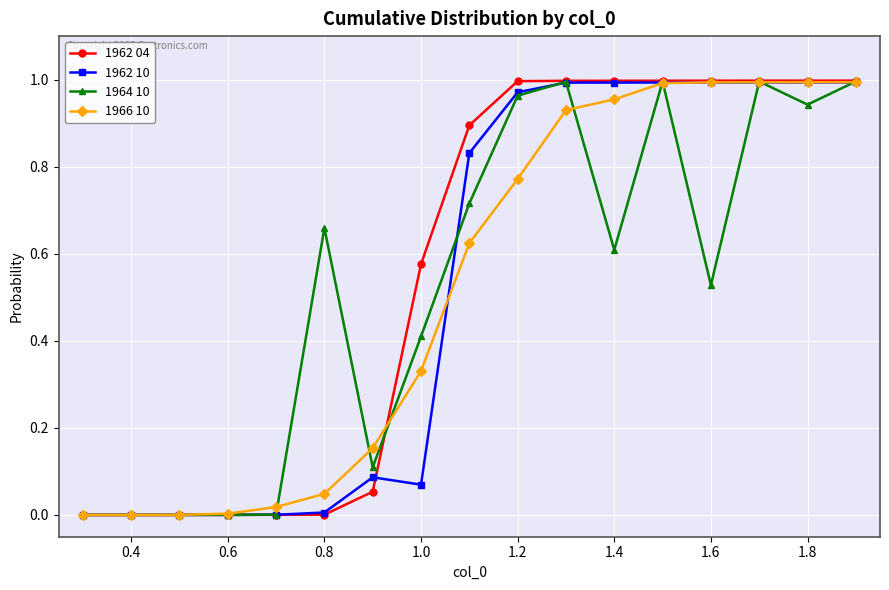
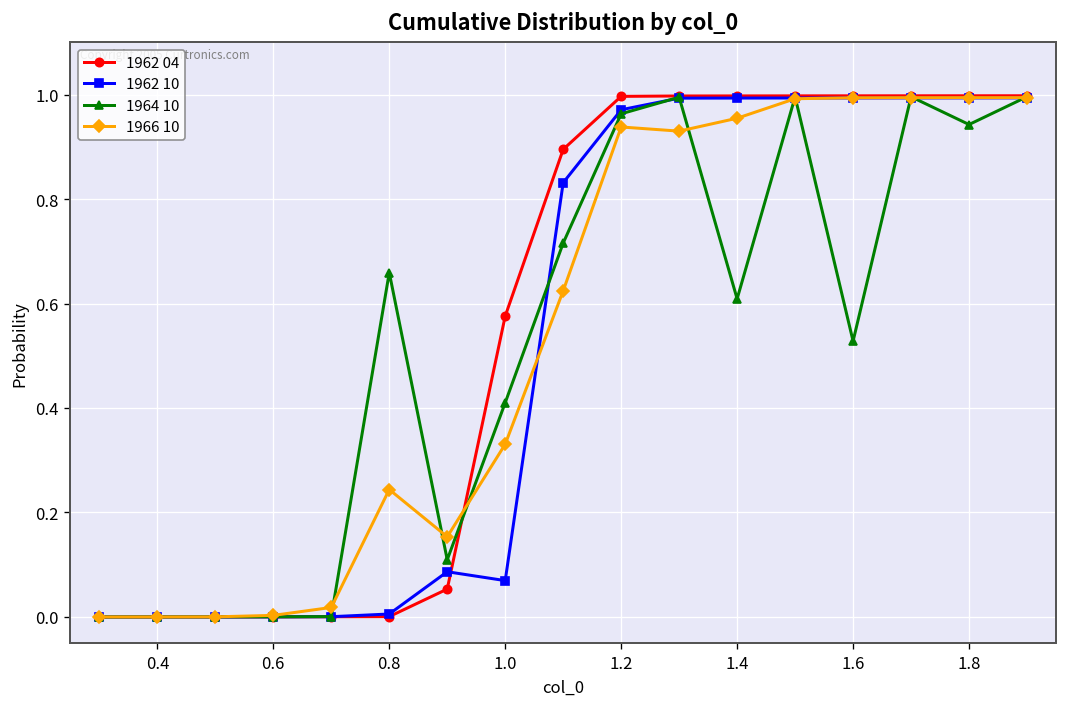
  {
    "1962 04": {
      "1.0": 0.58,
      "1.2": 1.00
    },
    "1962 10": {
      "1.0": 0.07,
      "1.2": 0.97
    },
    "1964 10": {
      "0.8": 0.66,
      "1.0": 0.41,
      "1.2": 0.96,
      "1.4": 0.61,
      "1.6": 0.53,
      "1.8": 0.94
    },
    "1966 10": {
-     "0.8": 0.05,
+     "0.8": 0.24,
      "1.0": 0.33,
-     "1.2": 0.77,
+     "1.2": 0.94,
      "1.4": 0.95
    }
  }
